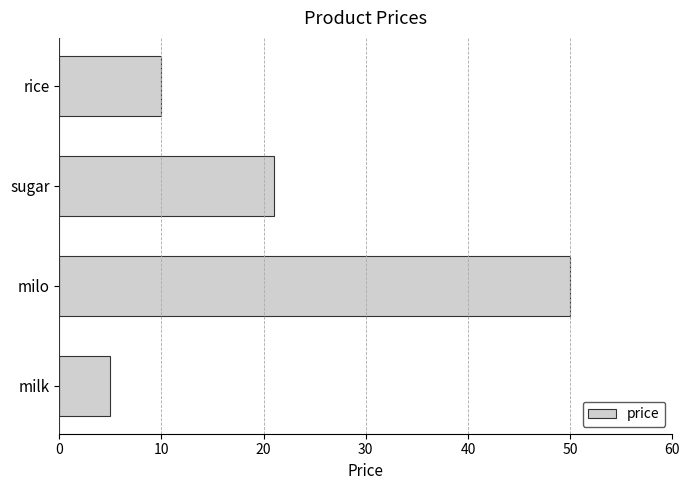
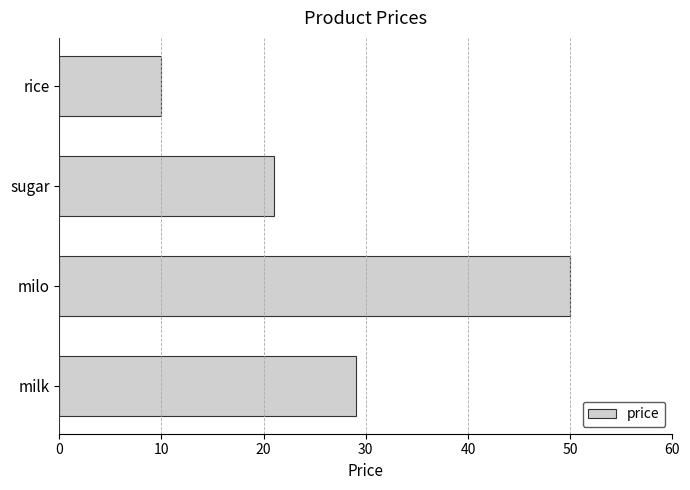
  {
    "rice": 10,
    "sugar": 21,
    "milo": 50,
-   "milk": 5
+   "milk": 29
  }
